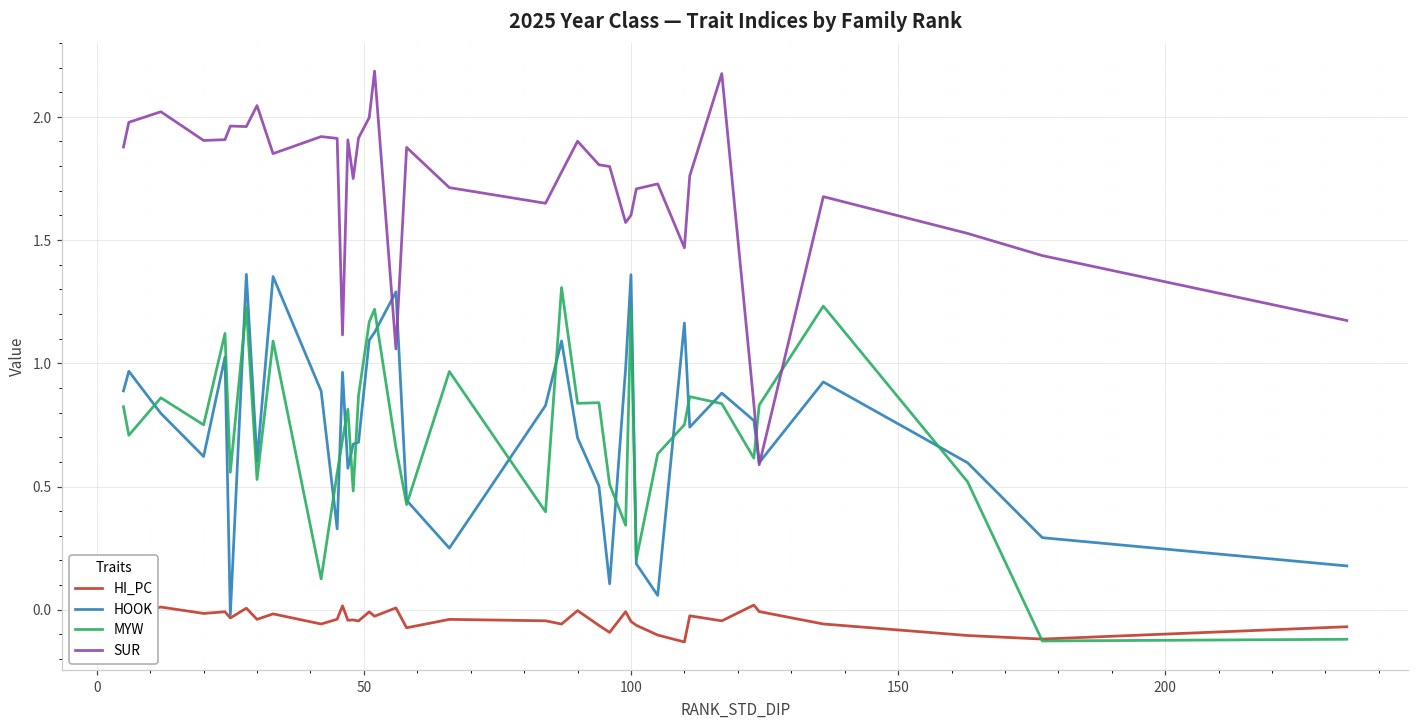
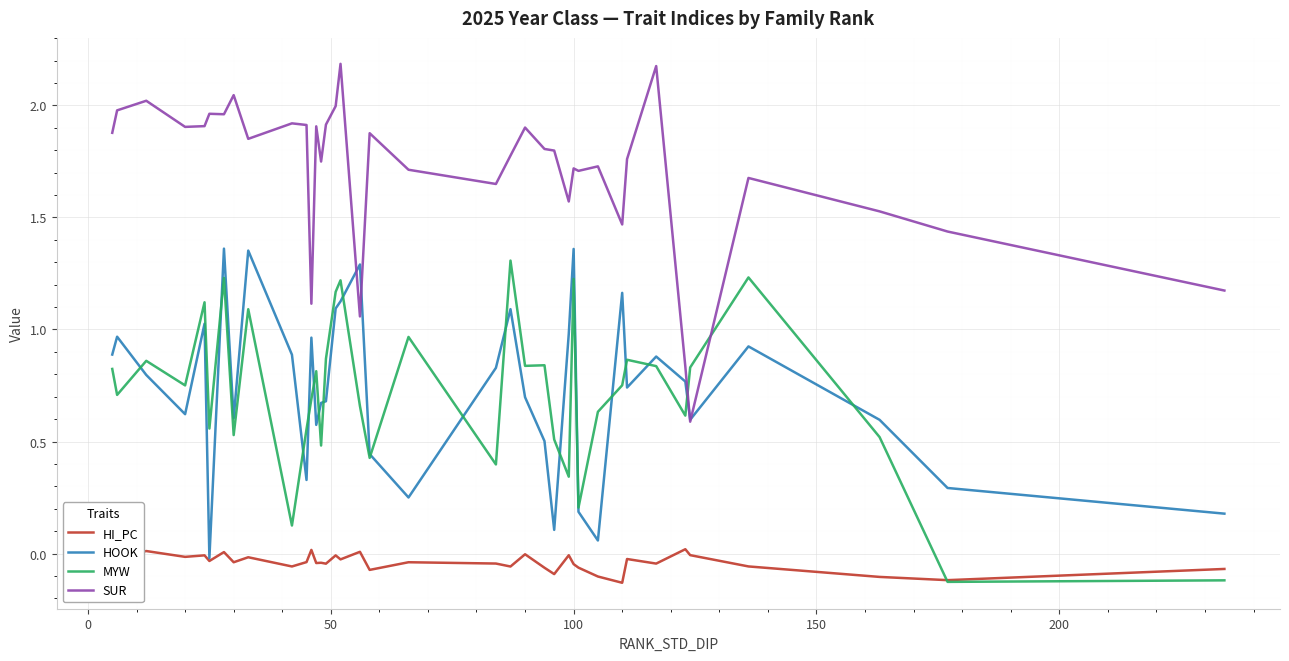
  {
    "HI_PC": {
      "100": -0.05
    },
    "HOOK": {
      "100": 1.36
    },
    "MYW": {
      "100": 1.23
    },
    "SUR": {
-     "100": 1.60
+     "100": 1.72
    }
  }
